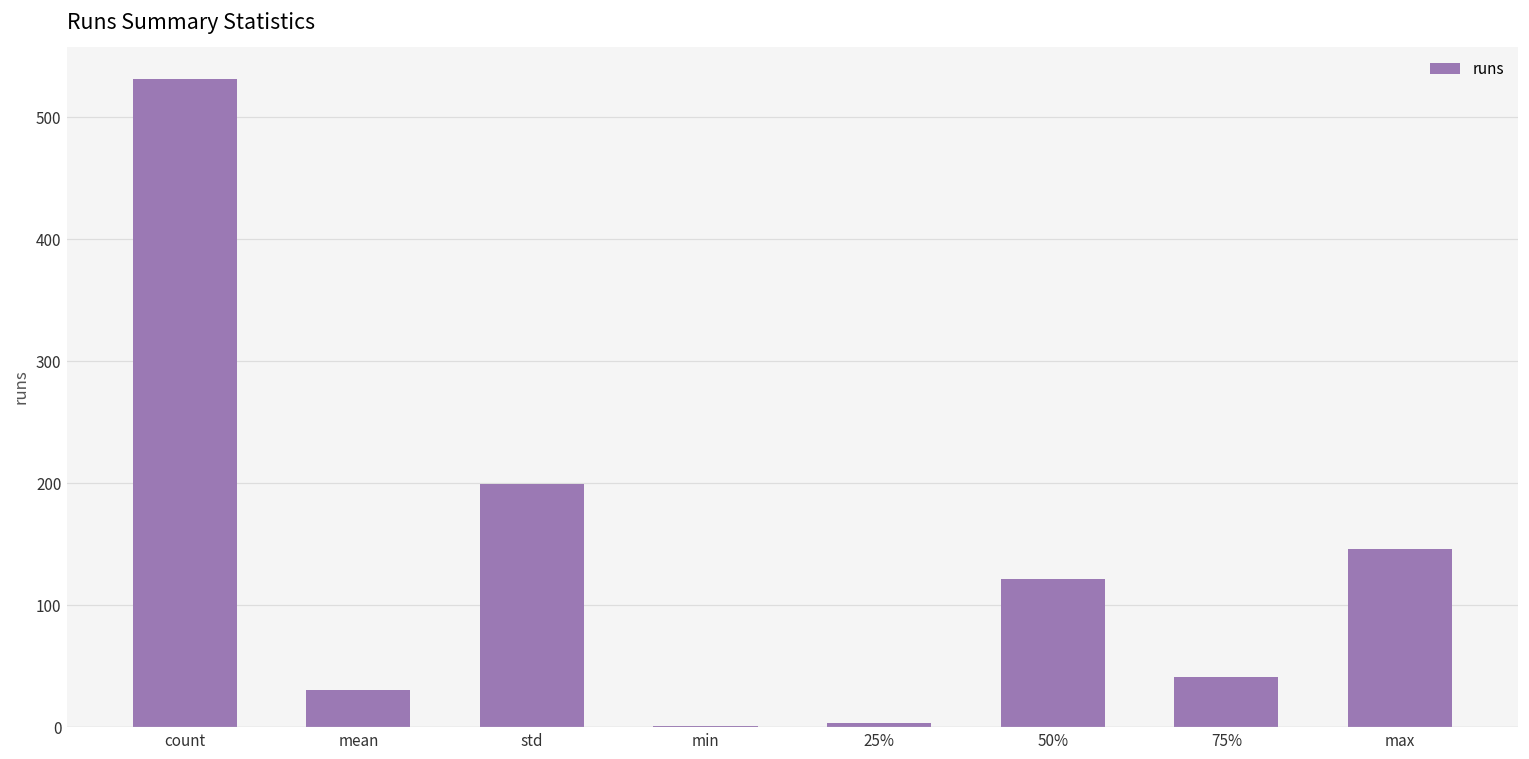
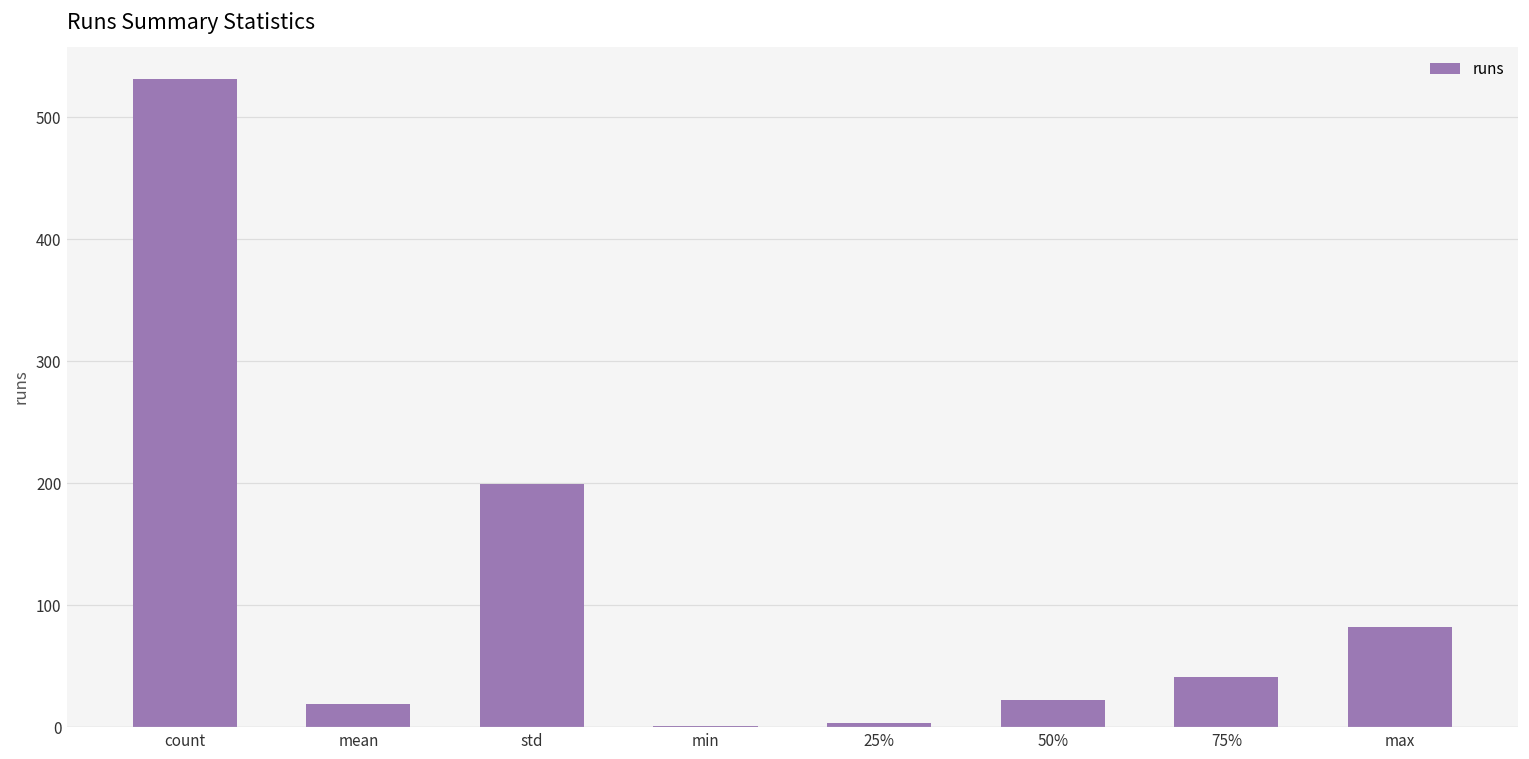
  {
    "count": 531,
-   "mean": 30,
+   "mean": 19,
    "std": 199,
    "25%": 4,
-   "50%": 121,
+   "50%": 22,
    "75%": 41,
-   "max": 146
+   "max": 82
  }
